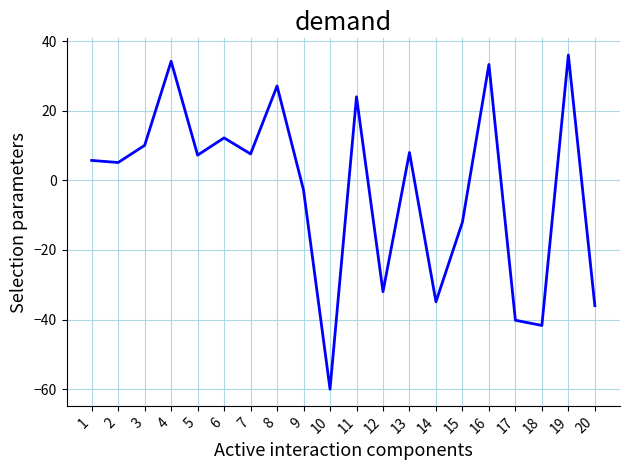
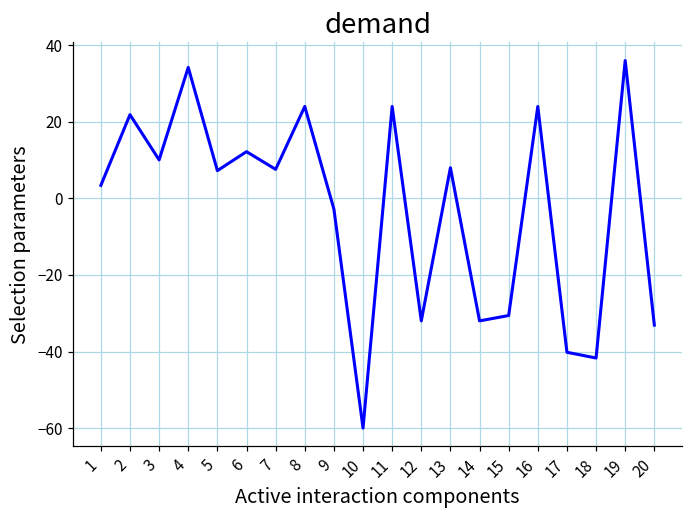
  {
-   "1": 6,
-   "2": 5,
+   "1": 3,
+   "2": 22,
    "3": 10,
    "4": 34,
    "5": 7,
    "6": 12,
    "7": 8,
-   "8": 27,
+   "8": 24,
    "9": -3,
    "10": -60,
    "11": 24,
    "12": -32,
    "13": 8,
-   "14": -35,
-   "15": -12,
-   "16": 33,
+   "14": -32,
+   "15": -31,
+   "16": 24,
    "17": -40,
    "18": -42,
    "19": 36,
-   "20": -36
+   "20": -33
  }
